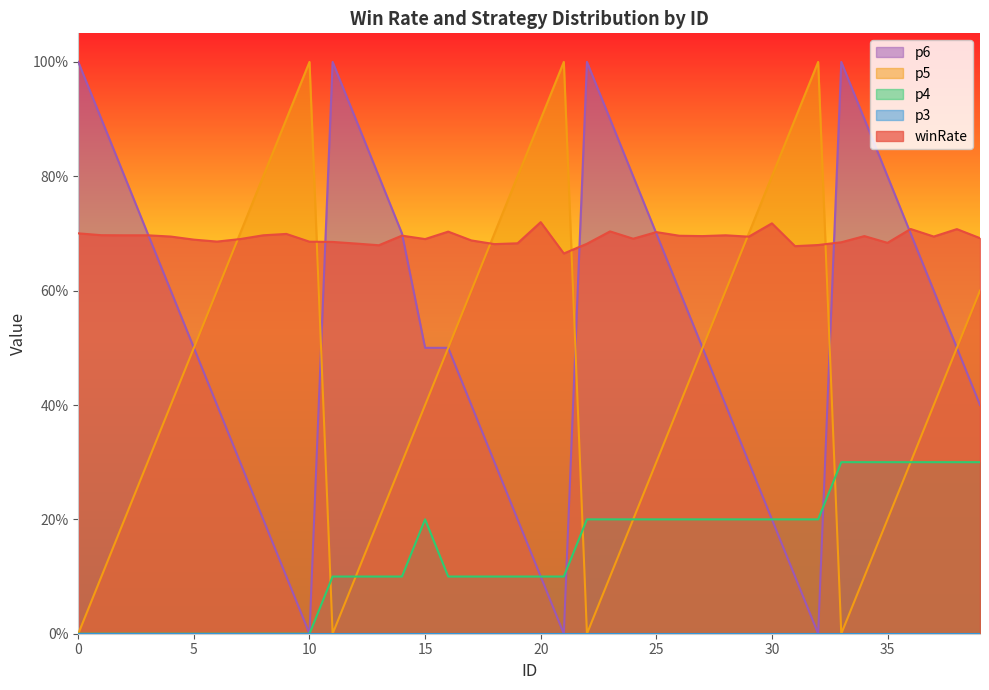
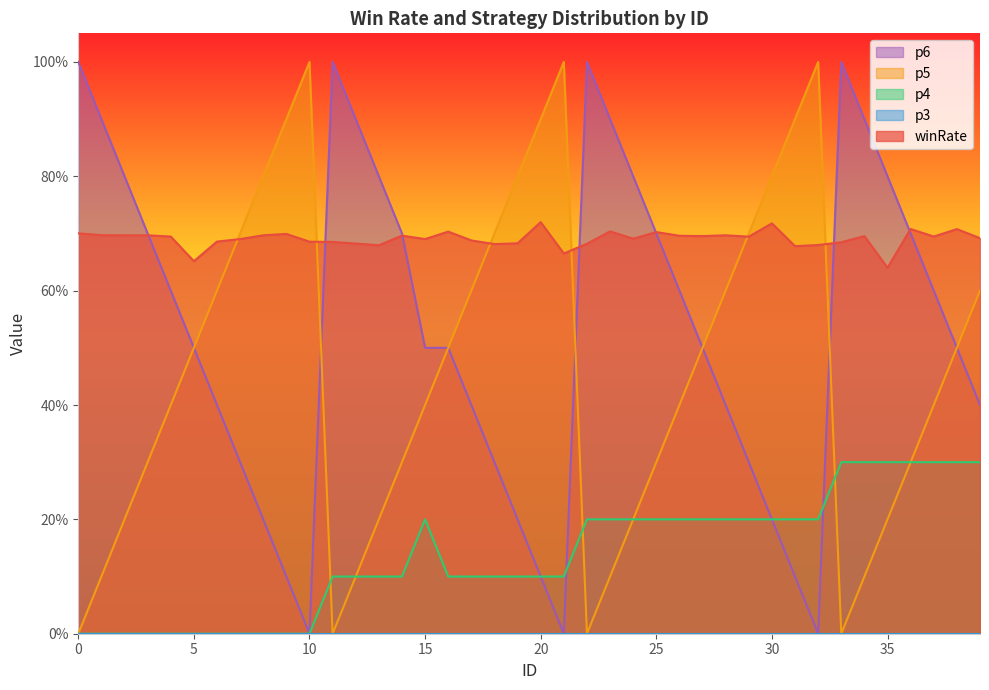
  {
    "p6": {
      "0": "100%",
      "15": "50%",
      "35": "80%"
    },
    "p5": {
      "10": "100%",
      "15": "40%",
      "20": "90%",
      "25": "30%",
      "30": "80%",
      "35": "20%"
    },
    "p4": {
      "15": "20%",
      "25": "20%",
      "35": "30%"
    },
    "p3": {
      "15": "0%",
      "20": "0%",
      "25": "0%",
      "30": "0%",
      "35": "0%"
    },
    "winRate": {
      "0": "70%",
-     "5": "69%",
+     "5": "65%",
      "10": "69%",
      "15": "69%",
      "20": "72%",
      "30": "72%",
-     "35": "68%"
+     "35": "64%"
    }
  }
